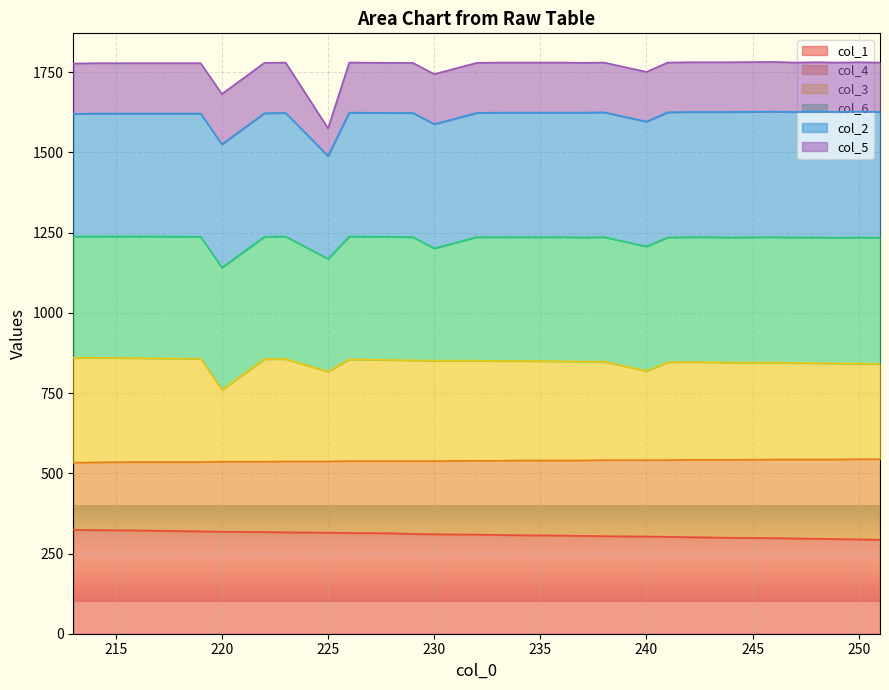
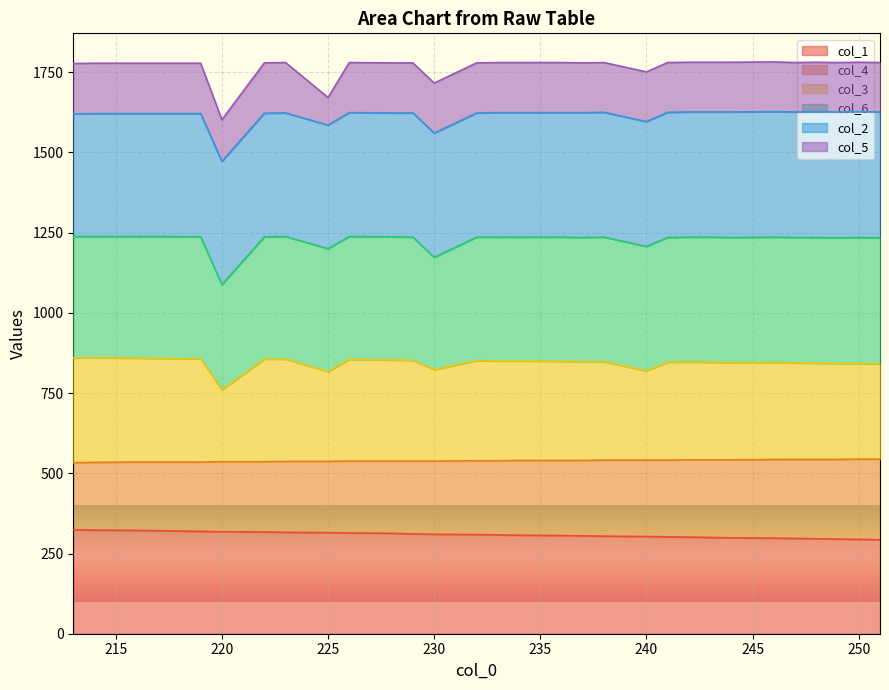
  {
    "col_3": {
      "220": 220,
      "225": 280,
-     "230": 310,
+     "230": 290,
      "240": 280,
      "250": 300
    },
    "col_6": {
-     "220": 380,
-     "225": 350,
+     "220": 330,
+     "225": 380,
      "230": 350,
      "240": 390,
      "250": 390
    },
    "col_2": {
      "220": 380,
-     "225": 320,
+     "225": 390,
      "230": 390,
      "240": 390
    },
    "col_5": {
-     "220": 160,
+     "220": 130,
      "225": 90,
      "230": 160,
      "240": 160
    }
  }
